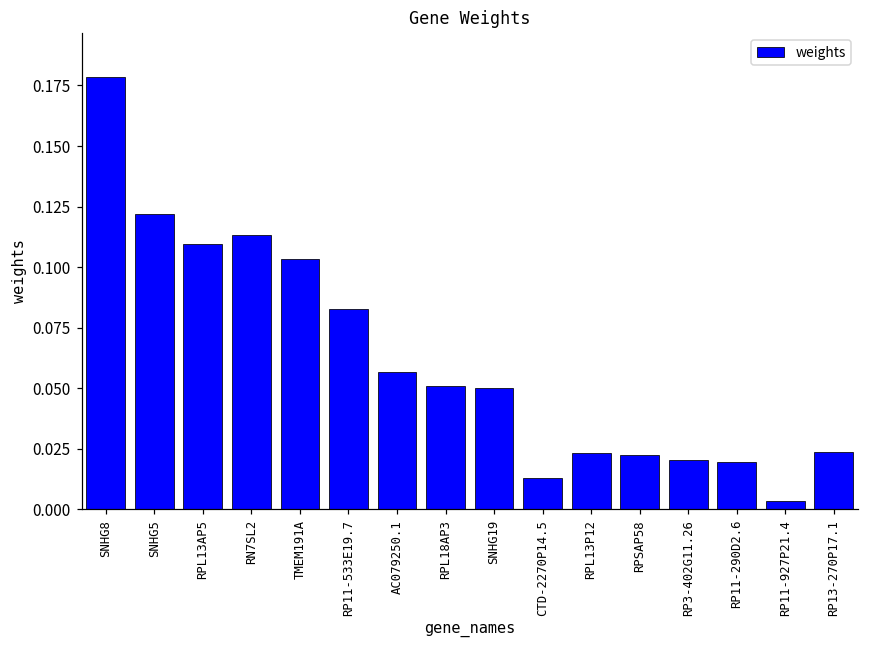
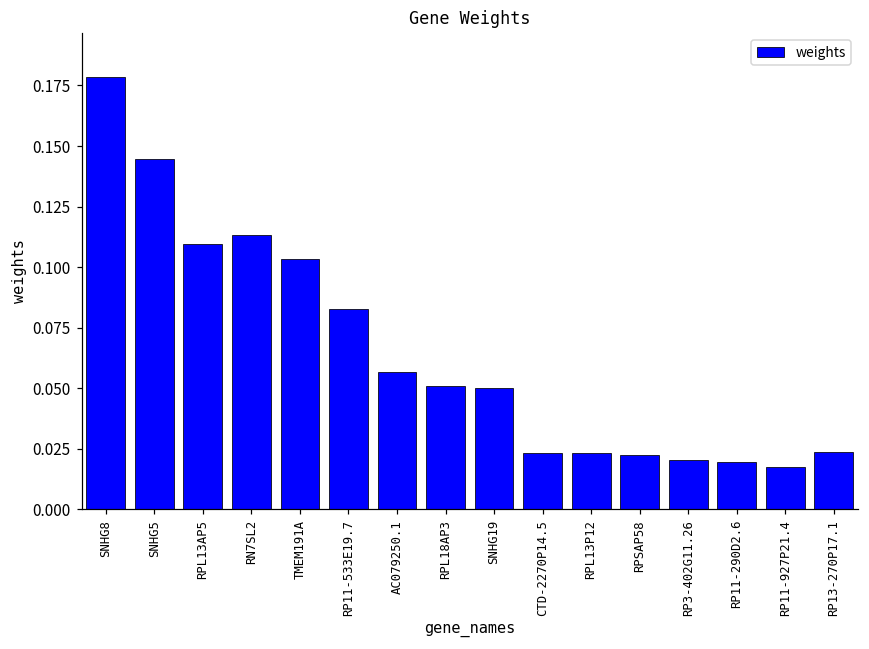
  {
    "SNHG8": 0.179,
-   "SNHG5": 0.122,
+   "SNHG5": 0.145,
    "RPL13AP5": 0.110,
    "RN7SL2": 0.113,
    "TMEM191A": 0.103,
    "RP11-533E19.7": 0.083,
    "AC079250.1": 0.056,
    "RPL18AP3": 0.051,
    "SNHG19": 0.050,
-   "CTD-2270P14.5": 0.013,
+   "CTD-2270P14.5": 0.023,
    "RPL13P12": 0.023,
    "RPSAP58": 0.022,
    "RP3-402G11.26": 0.020,
    "RP11-290D2.6": 0.020,
-   "RP11-927P21.4": 0.003,
+   "RP11-927P21.4": 0.018,
    "RP13-270P17.1": 0.024
  }
